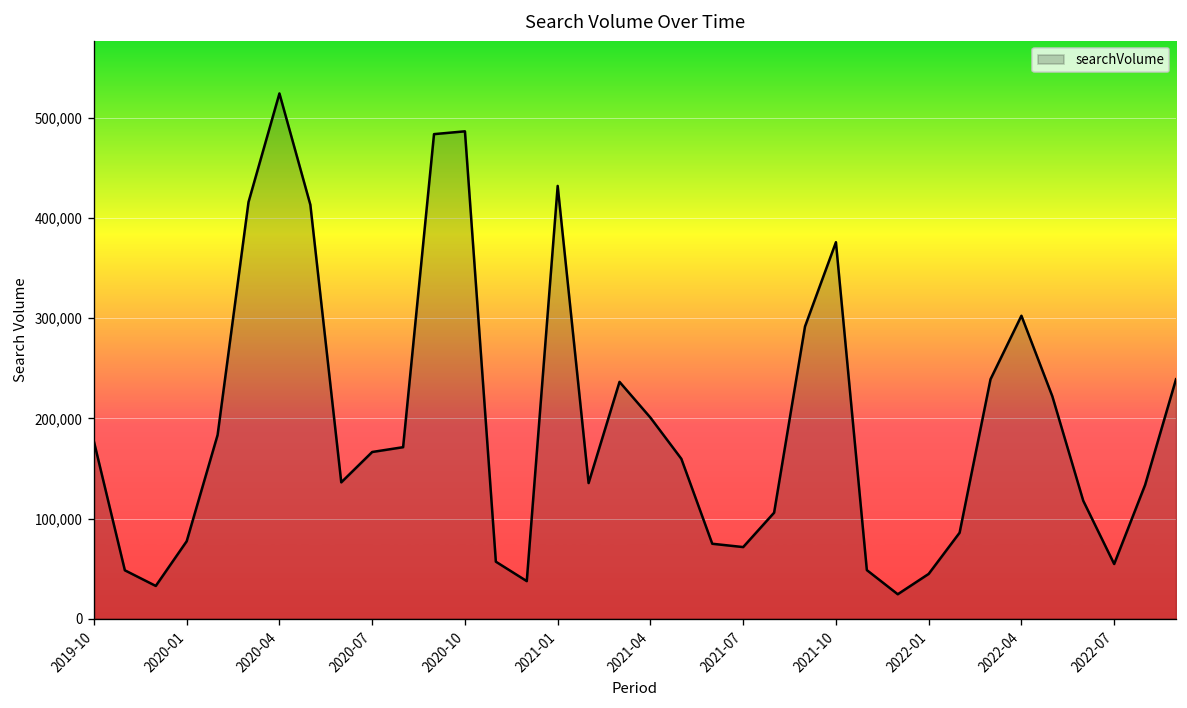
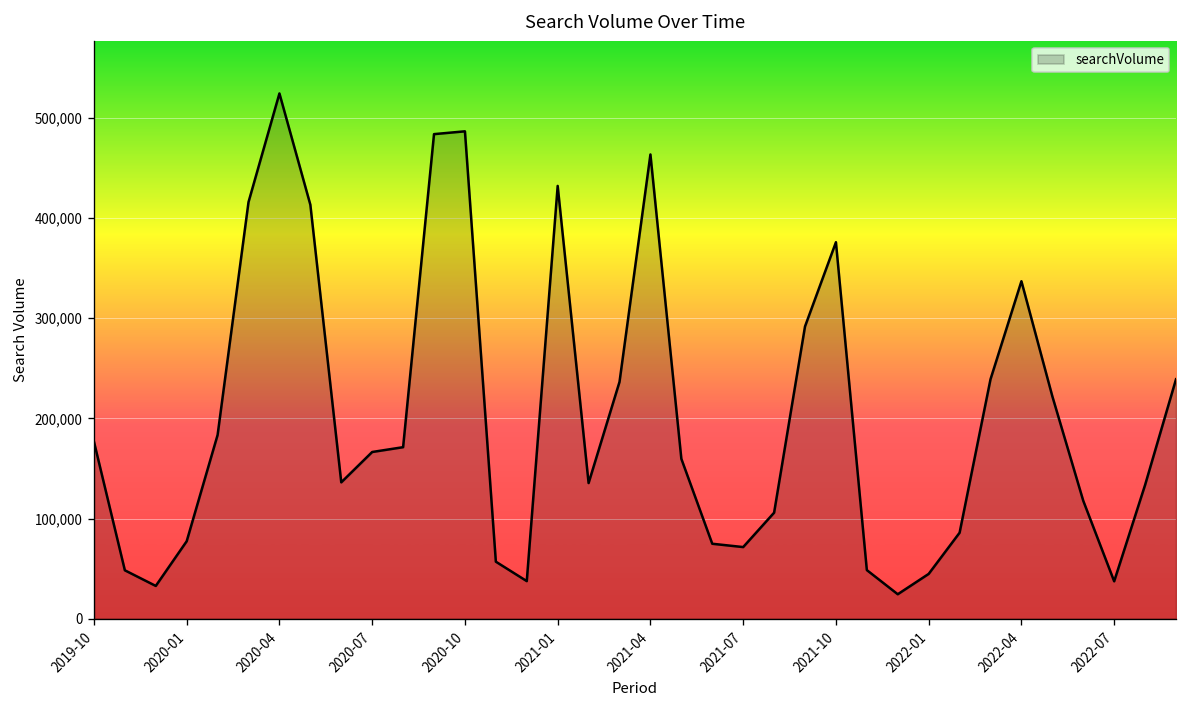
  {
    "2019-10": "180,000",
    "2020-01": "80,000",
    "2020-04": "520,000",
    "2020-07": "170,000",
    "2020-10": "490,000",
    "2021-01": "430,000",
-   "2021-04": "200,000",
+   "2021-04": "460,000",
    "2021-07": "70,000",
    "2021-10": "380,000",
    "2022-01": "40,000",
-   "2022-04": "300,000",
-   "2022-07": "50,000"
+   "2022-04": "340,000",
+   "2022-07": "40,000"
  }
